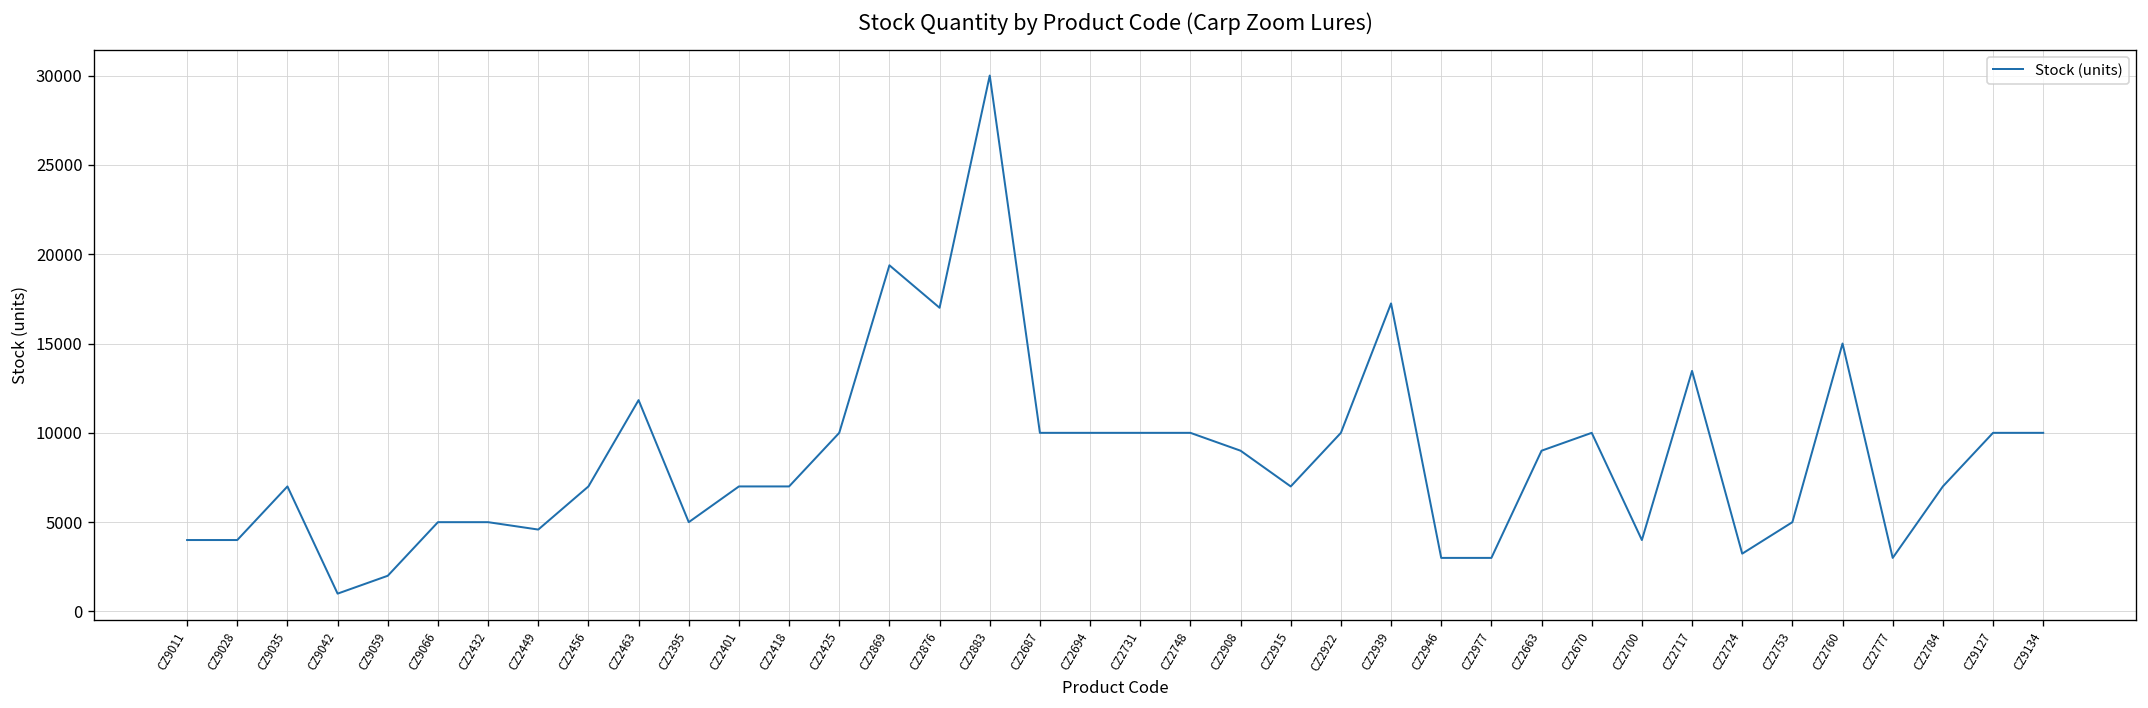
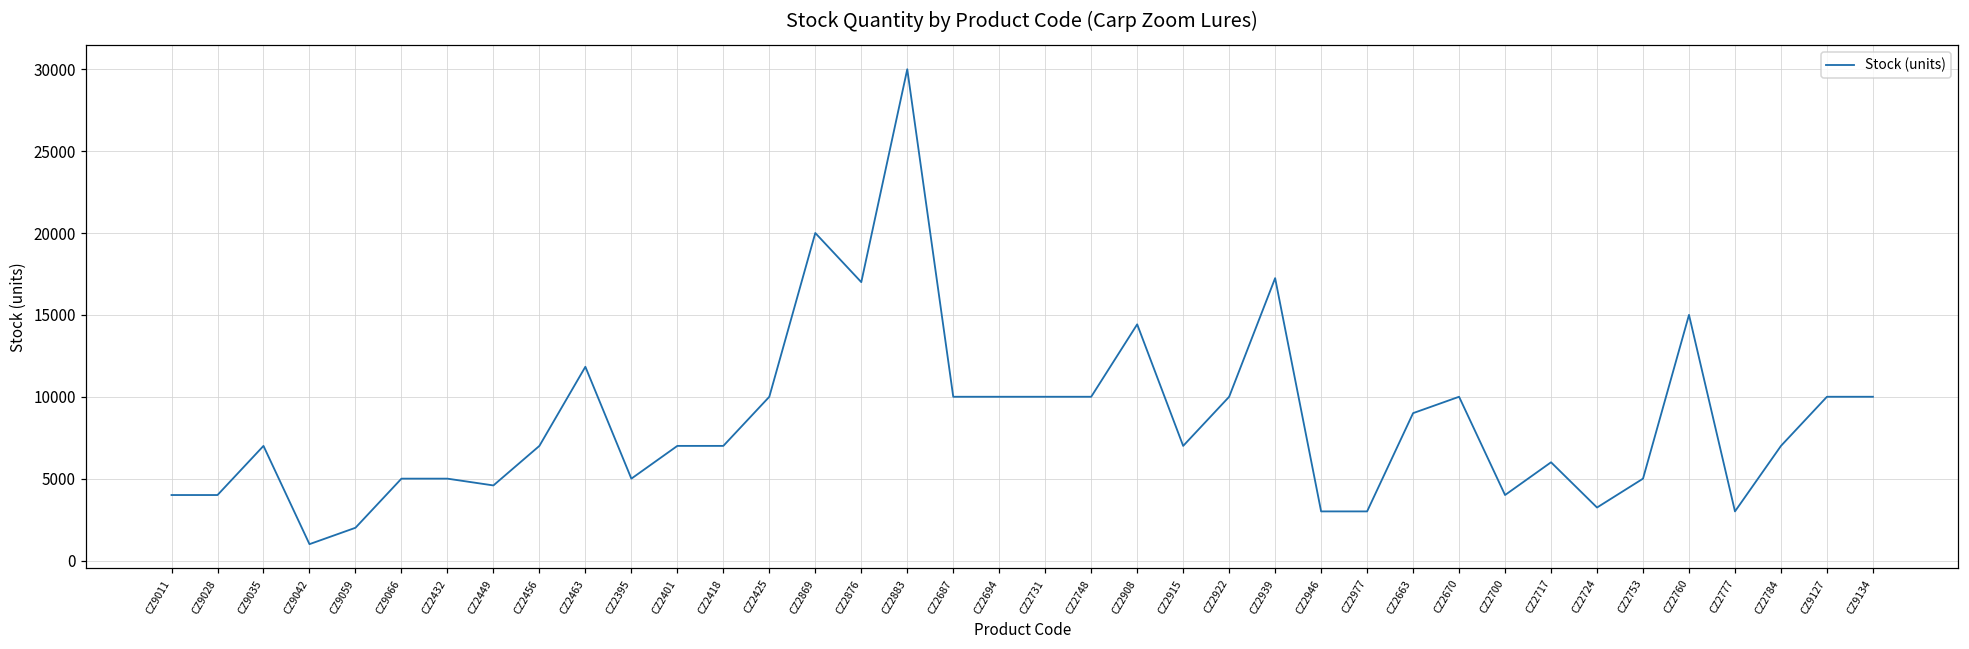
  {
    "CZ9011": 4000,
    "CZ9028": 4000,
    "CZ9035": 7000,
    "CZ9042": 1000,
    "CZ9059": 2000,
    "CZ9066": 5000,
    "CZ2432": 5000,
    "CZ2449": 4600,
    "CZ2456": 7000,
    "CZ2463": 11800,
    "CZ2395": 5000,
    "CZ2401": 7000,
    "CZ2418": 7000,
    "CZ2425": 10000,
-   "CZ2869": 19400,
+   "CZ2869": 20000,
    "CZ2876": 17000,
    "CZ2883": 30000,
    "CZ2687": 10000,
    "CZ2694": 10000,
    "CZ2731": 10000,
    "CZ2748": 10000,
-   "CZ2908": 9000,
+   "CZ2908": 14400,
    "CZ2915": 7000,
    "CZ2922": 10000,
    "CZ2939": 17200,
    "CZ2946": 3000,
    "CZ2977": 3000,
    "CZ2663": 9000,
    "CZ2670": 10000,
    "CZ2700": 4000,
-   "CZ2717": 13500,
+   "CZ2717": 6000,
    "CZ2724": 3200,
    "CZ2753": 5000,
    "CZ2760": 15000,
    "CZ2777": 3000,
    "CZ2784": 7000,
    "CZ9127": 10000,
    "CZ9134": 10000
  }
